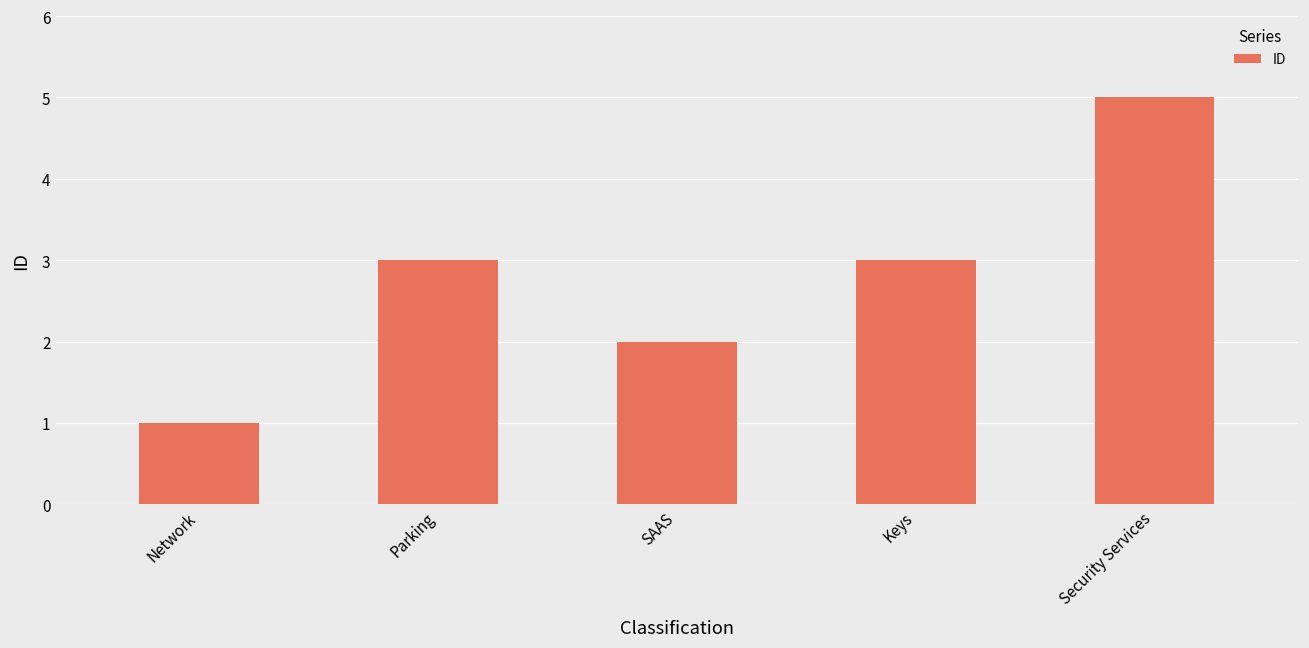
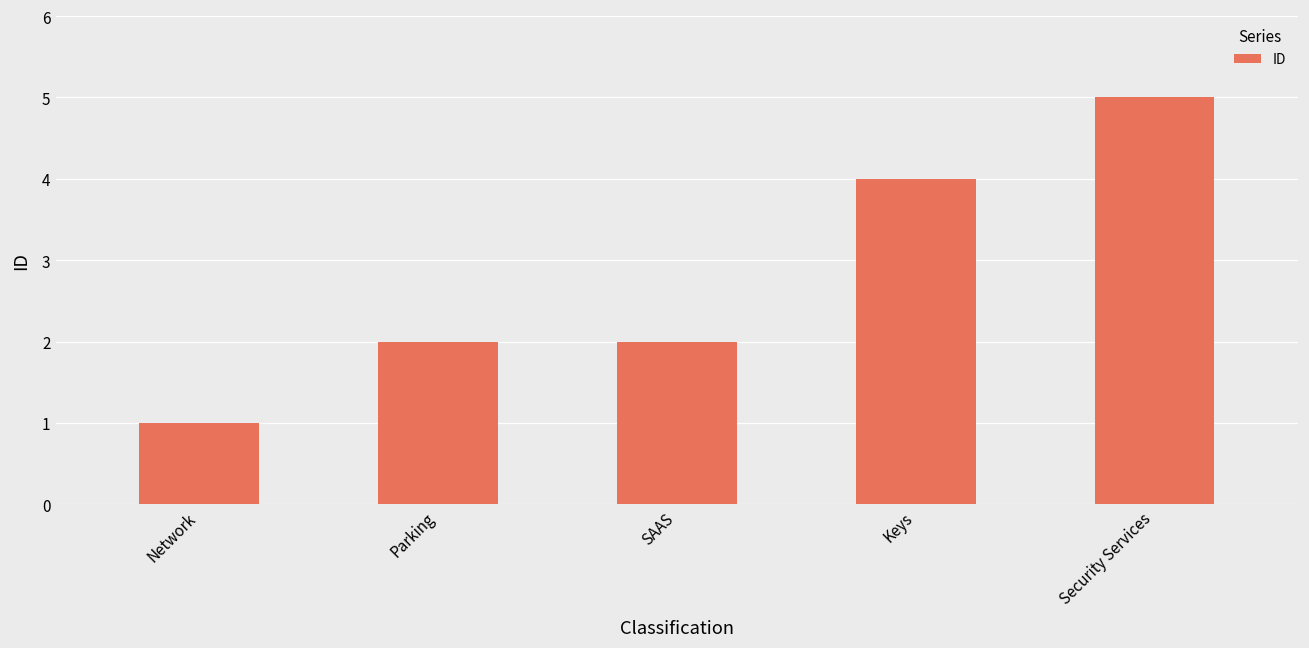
  {
    "Network": 1,
-   "Parking": 3,
+   "Parking": 2,
    "SAAS": 2,
-   "Keys": 3,
+   "Keys": 4,
    "Security Services": 5
  }
